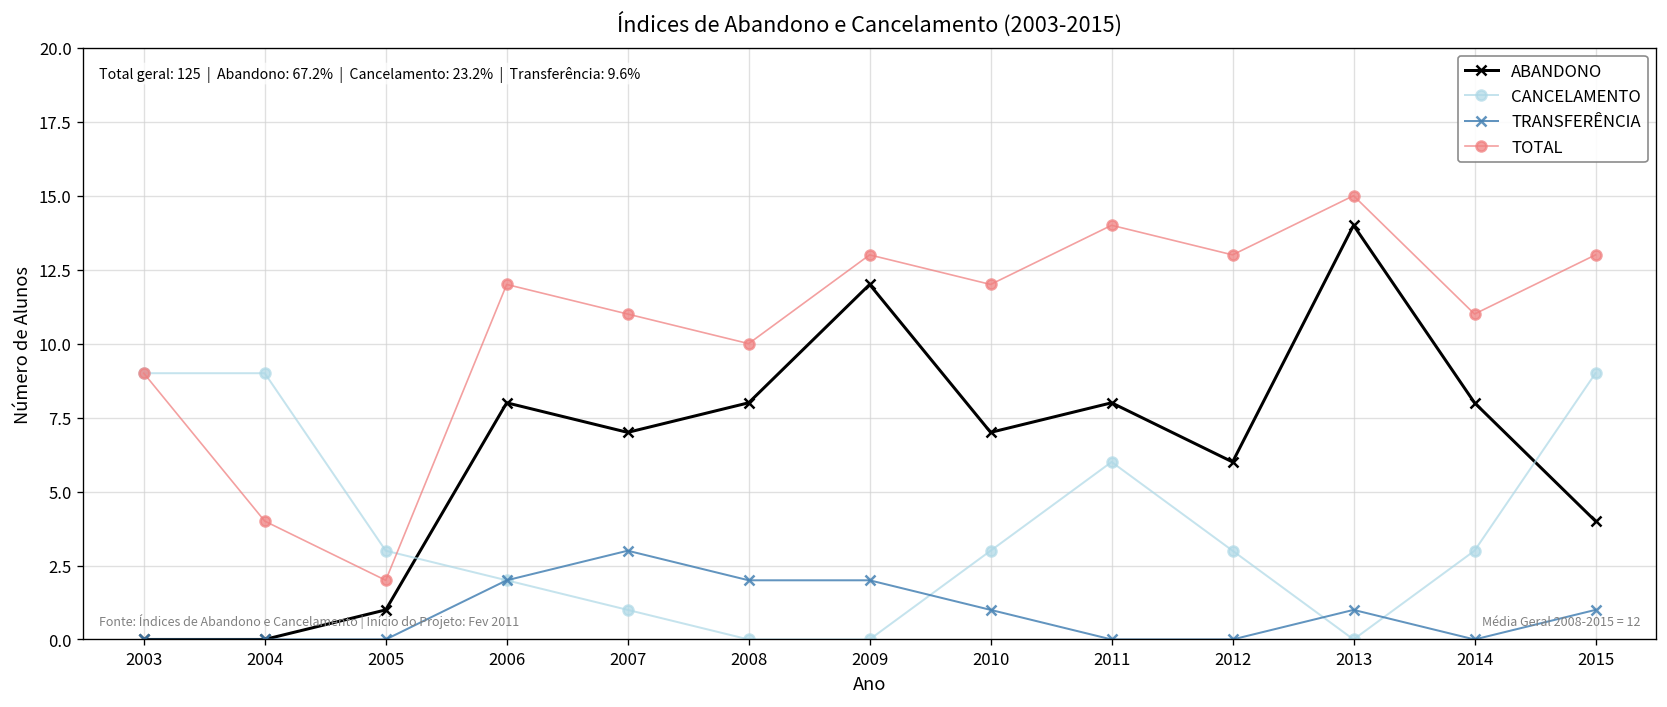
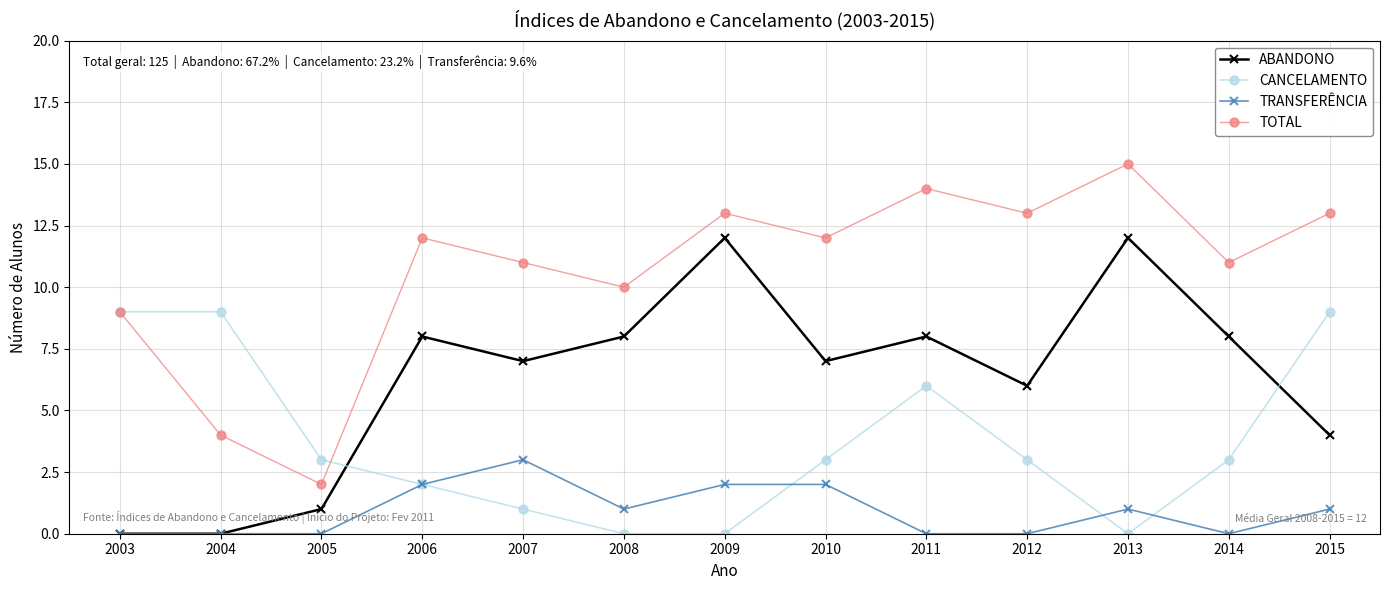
  {
    "ABANDONO": {
      "2006": 8,
      "2007": 7,
      "2008": 8,
      "2009": 12,
      "2010": 7,
      "2011": 8,
      "2012": 6,
-     "2013": 14,
+     "2013": 12,
      "2014": 8,
      "2015": 4
    },
    "CANCELAMENTO": {
      "2004": 9,
      "2005": 3,
      "2007": 1,
      "2008": 0,
      "2009": 0,
      "2010": 3,
      "2011": 6,
      "2012": 3,
      "2013": 0,
      "2014": 3,
      "2015": 9
    },
    "TRANSFERÊNCIA": {
      "2005": 0,
      "2007": 3,
-     "2008": 2,
+     "2008": 1,
      "2009": 2,
-     "2010": 1,
+     "2010": 2,
      "2011": 0,
      "2012": 0,
      "2013": 1,
      "2014": 0
    },
    "TOTAL": {
      "2004": 4,
      "2005": 2,
      "2006": 12,
      "2007": 11,
      "2008": 10,
      "2009": 13,
      "2010": 12,
      "2011": 14,
      "2012": 13,
      "2013": 15,
      "2014": 11,
      "2015": 13
    }
  }
